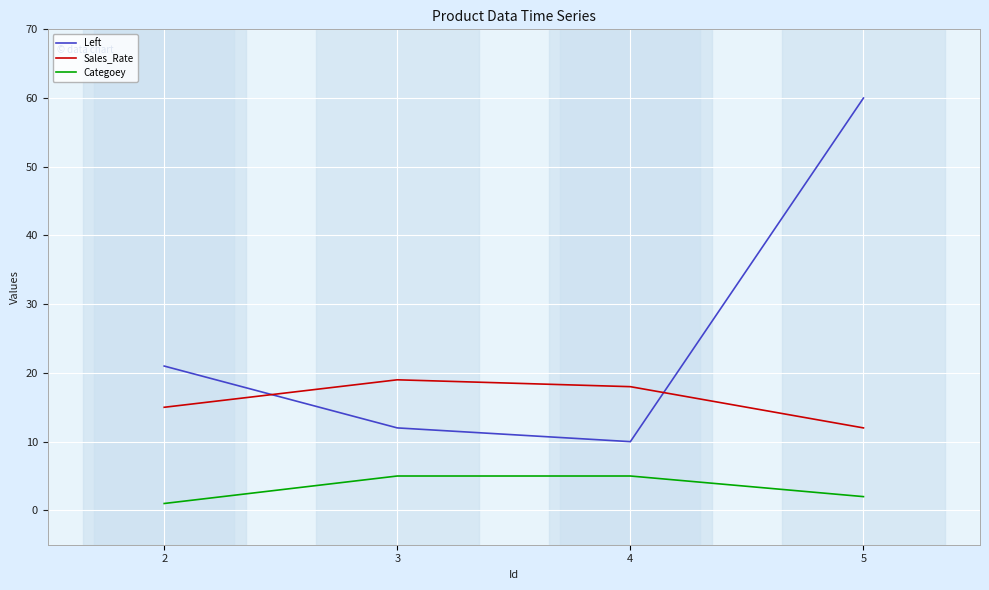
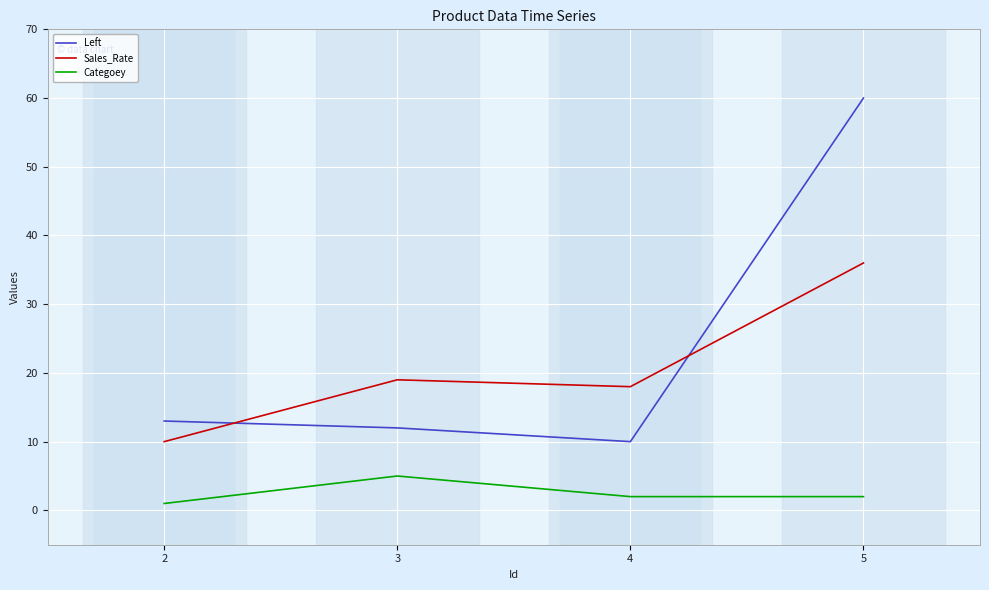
  {
    "Left": {
-     "2": 21,
+     "2": 13,
      "3": 12,
      "4": 10,
      "5": 60
    },
    "Sales_Rate": {
-     "2": 15,
+     "2": 10,
      "3": 19,
      "4": 18,
-     "5": 12
+     "5": 36
    },
    "Categoey": {
      "2": 1,
      "3": 5,
-     "4": 5,
+     "4": 2,
      "5": 2
    }
  }
